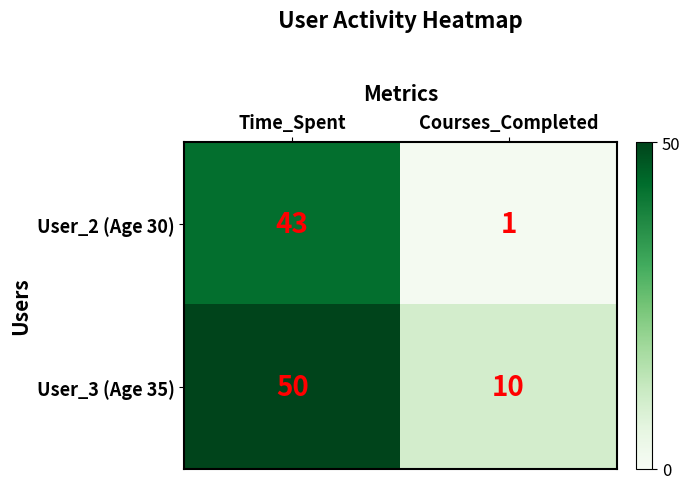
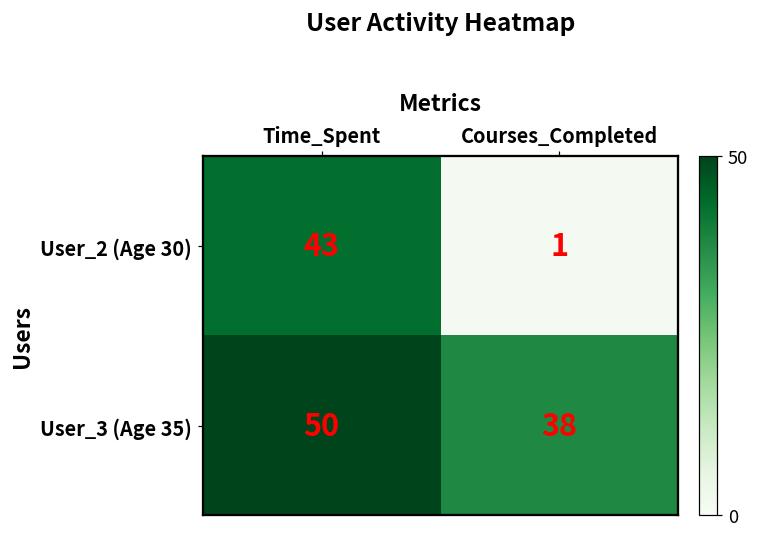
  {
    "User_2 (Age 30)": {
      "Time_Spent": 43,
      "Courses_Completed": 1
    },
    "User_3 (Age 35)": {
      "Time_Spent": 50,
-     "Courses_Completed": 10
+     "Courses_Completed": 38
    }
  }
